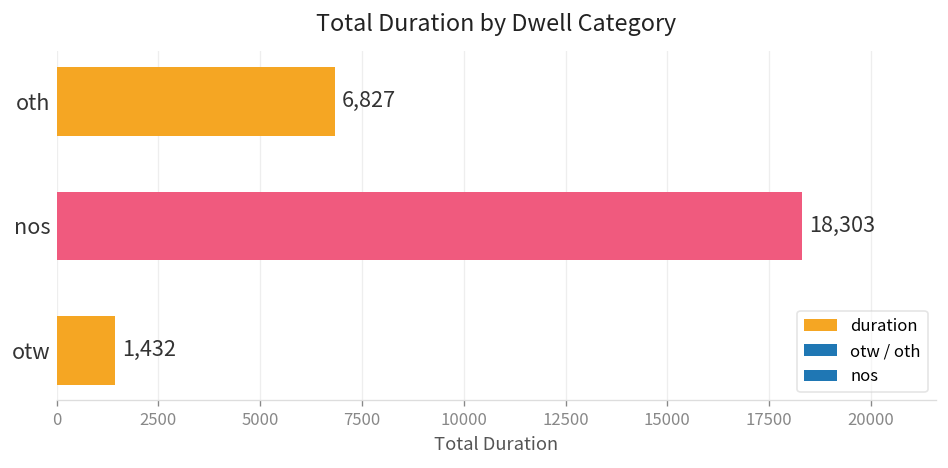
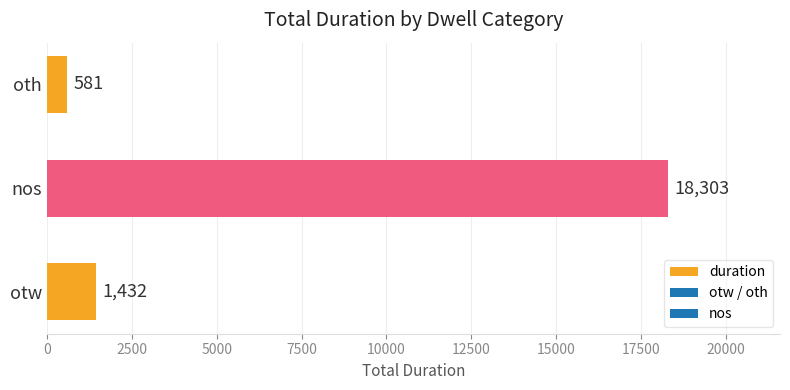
  {
-   "oth": "6,827",
+   "oth": "581",
    "nos": "18,303",
    "otw": "1,432"
  }
